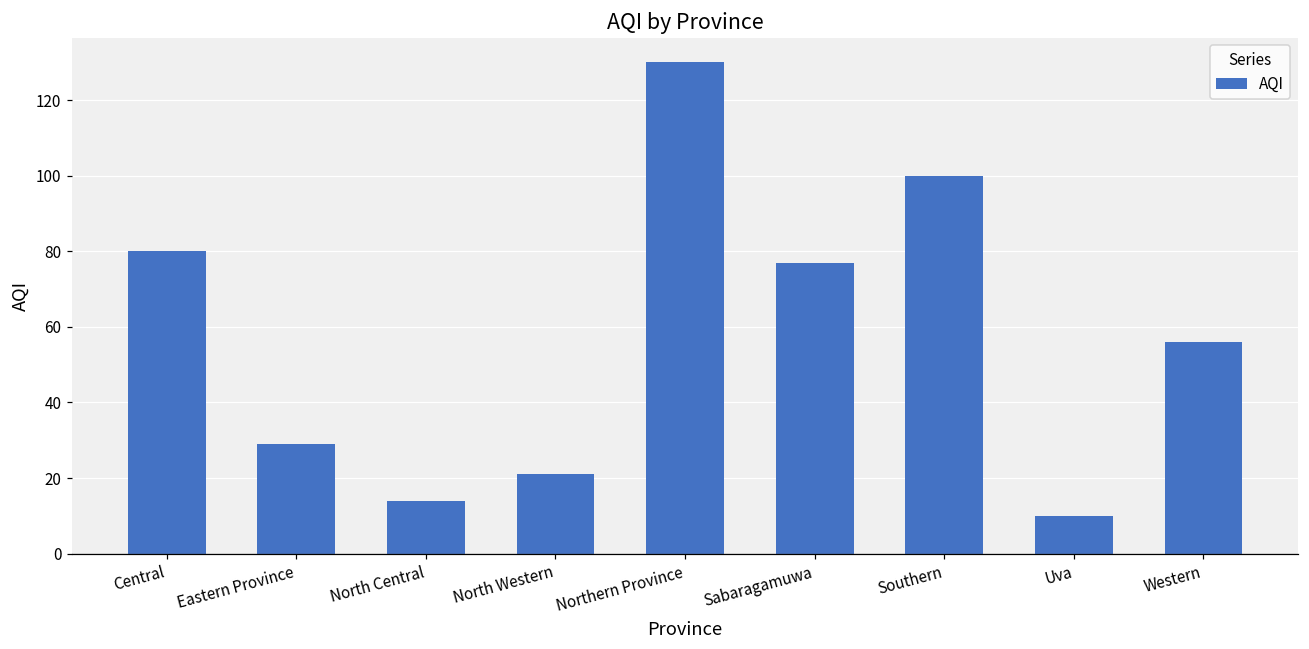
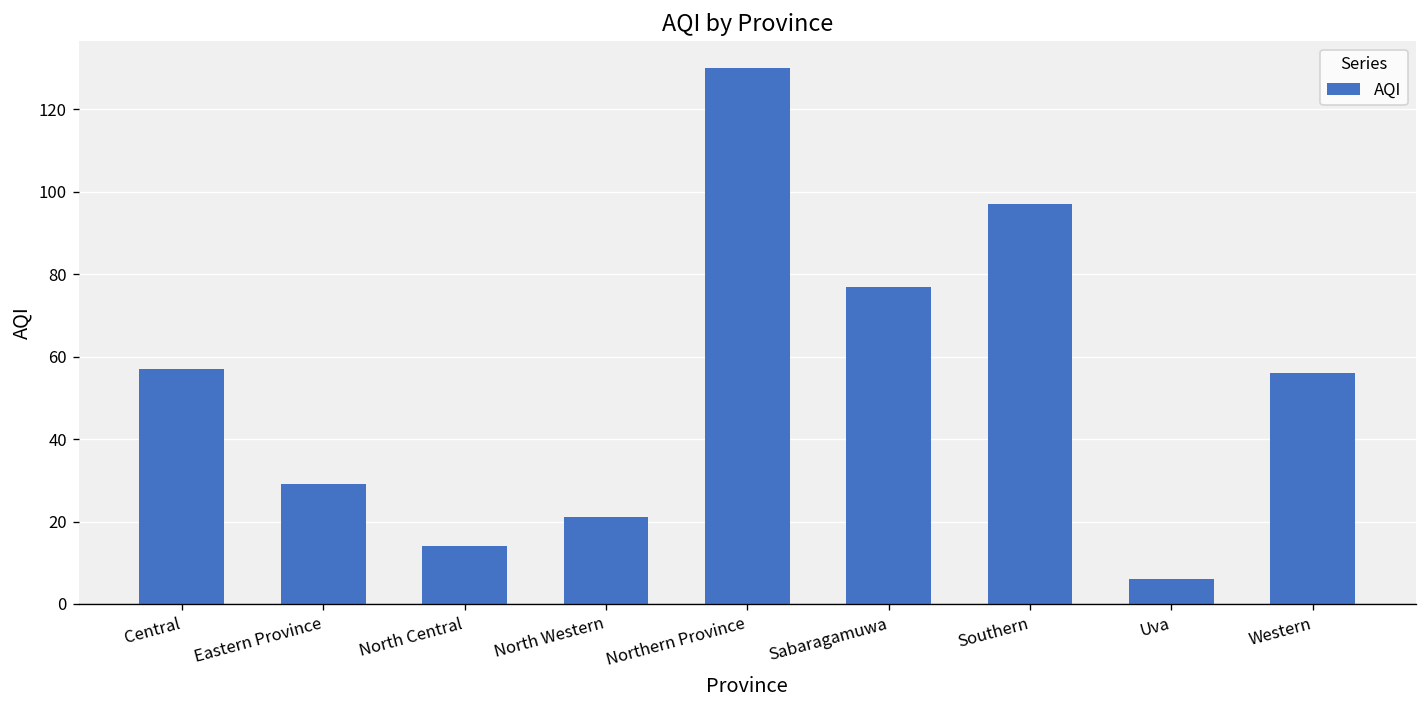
  {
-   "Central": 80,
+   "Central": 57,
    "Eastern Province": 29,
    "North Central": 14,
    "North Western": 21,
    "Northern Province": 130,
    "Sabaragamuwa": 77,
-   "Southern": 100,
-   "Uva": 10,
+   "Southern": 97,
+   "Uva": 6,
    "Western": 56
  }
